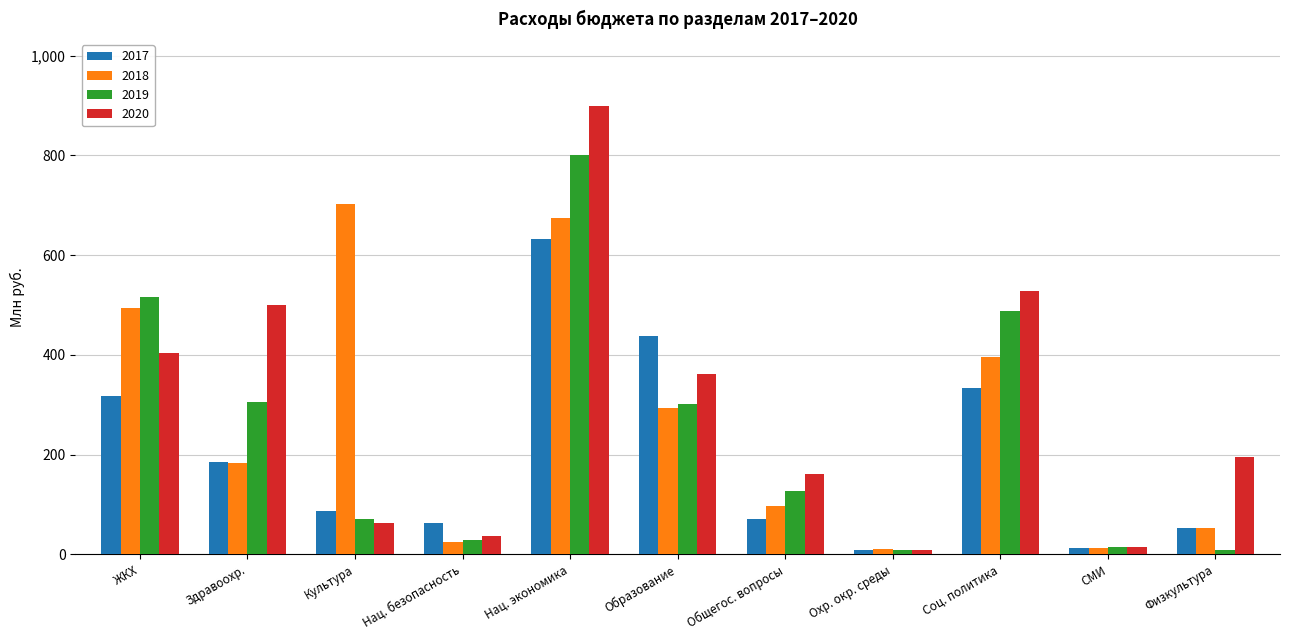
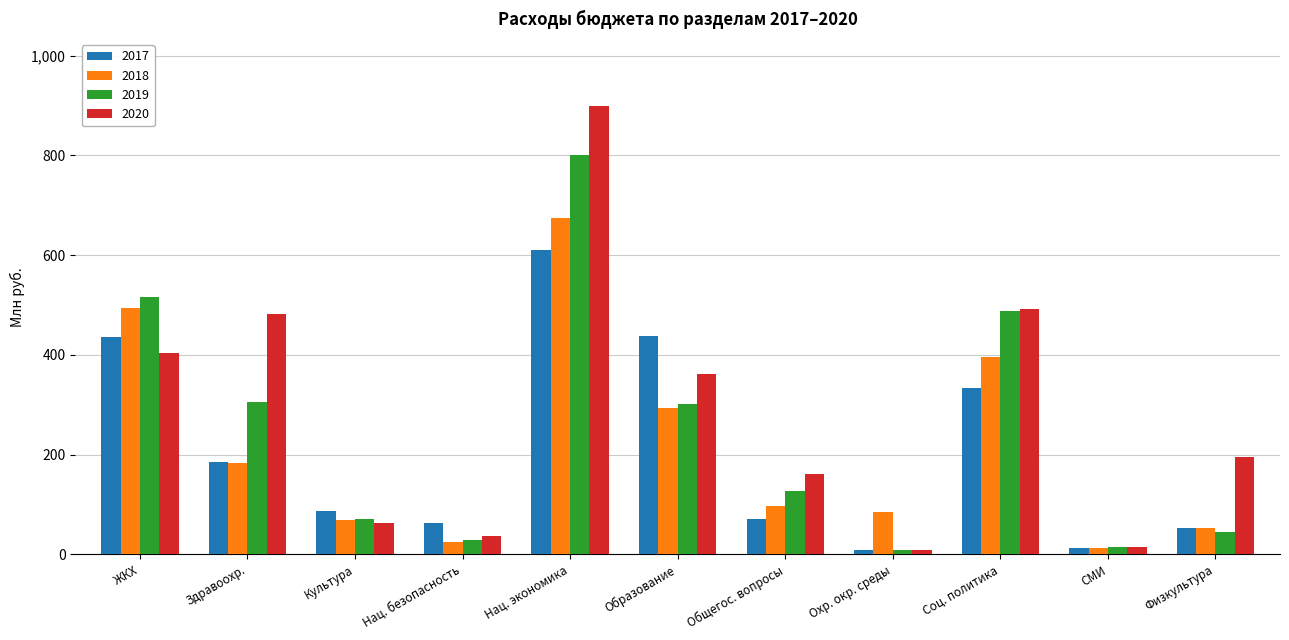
  {
    "2017": {
-     "ЖКХ": 320,
+     "ЖКХ": 440,
      "Здравоохр.": 180,
      "Культура": 90,
      "Нац. безопасность": 60,
-     "Нац. экономика": 630,
+     "Нац. экономика": 610,
      "Образование": 440,
      "Общегос. вопросы": 70,
      "Охр. окр. среды": 10,
      "Соц. политика": 330,
      "СМИ": 10,
      "Физкультура": 50
    },
    "2018": {
      "ЖКХ": 490,
      "Здравоохр.": 180,
-     "Культура": 700,
+     "Культура": 70,
      "Нац. безопасность": 30,
      "Нац. экономика": 670,
      "Образование": 290,
      "Общегос. вопросы": 100,
-     "Охр. окр. среды": 10,
+     "Охр. окр. среды": 80,
      "Соц. политика": 400,
      "СМИ": 10,
      "Физкультура": 50
    },
    "2019": {
      "ЖКХ": 520,
      "Здравоохр.": 300,
      "Культура": 70,
      "Нац. безопасность": 30,
      "Нац. экономика": 800,
      "Образование": 300,
      "Общегос. вопросы": 130,
      "Охр. окр. среды": 10,
      "Соц. политика": 490,
      "СМИ": 20,
-     "Физкультура": 10
+     "Физкультура": 40
    },
    "2020": {
      "ЖКХ": 400,
-     "Здравоохр.": 500,
+     "Здравоохр.": 480,
      "Культура": 60,
      "Нац. безопасность": 40,
      "Нац. экономика": 900,
      "Образование": 360,
      "Общегос. вопросы": 160,
      "Охр. окр. среды": 10,
-     "Соц. политика": 530,
+     "Соц. политика": 490,
      "СМИ": 10,
      "Физкультура": 190
    }
  }
